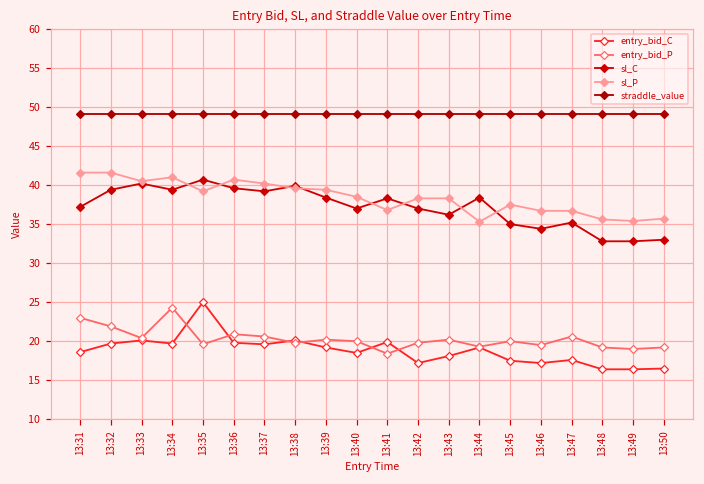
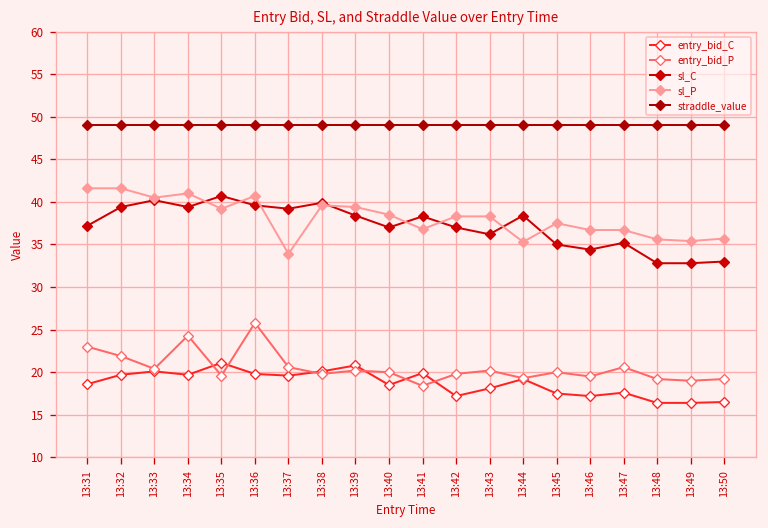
  {
    "entry_bid_C": {
      "13:31": 19,
      "13:32": 20,
      "13:34": 20,
-     "13:35": 25,
+     "13:35": 21,
      "13:36": 20,
      "13:37": 20,
-     "13:39": 19,
+     "13:39": 21,
      "13:40": 19,
      "13:41": 20,
      "13:42": 17,
      "13:43": 18,
      "13:45": 18,
      "13:46": 17,
      "13:47": 18,
      "13:48": 16,
      "13:49": 16,
      "13:50": 17
    },
    "entry_bid_P": {
      "13:31": 23,
      "13:32": 22,
      "13:34": 24,
      "13:35": 20,
-     "13:36": 21,
+     "13:36": 26,
      "13:37": 21,
      "13:39": 20,
      "13:40": 20,
      "13:41": 18,
      "13:42": 20,
      "13:43": 20,
      "13:45": 20,
      "13:46": 20,
      "13:47": 21,
      "13:48": 19,
      "13:49": 19,
      "13:50": 19
    },
    "sl_P": {
      "13:31": 42,
      "13:32": 42,
      "13:34": 41,
      "13:35": 39,
      "13:36": 41,
-     "13:37": 40,
+     "13:37": 34,
      "13:39": 39,
      "13:40": 39,
      "13:41": 37,
      "13:42": 38,
      "13:43": 38,
      "13:44": 35,
      "13:45": 38,
      "13:46": 37,
      "13:47": 37,
      "13:48": 36,
      "13:49": 35,
      "13:50": 36
    }
  }
